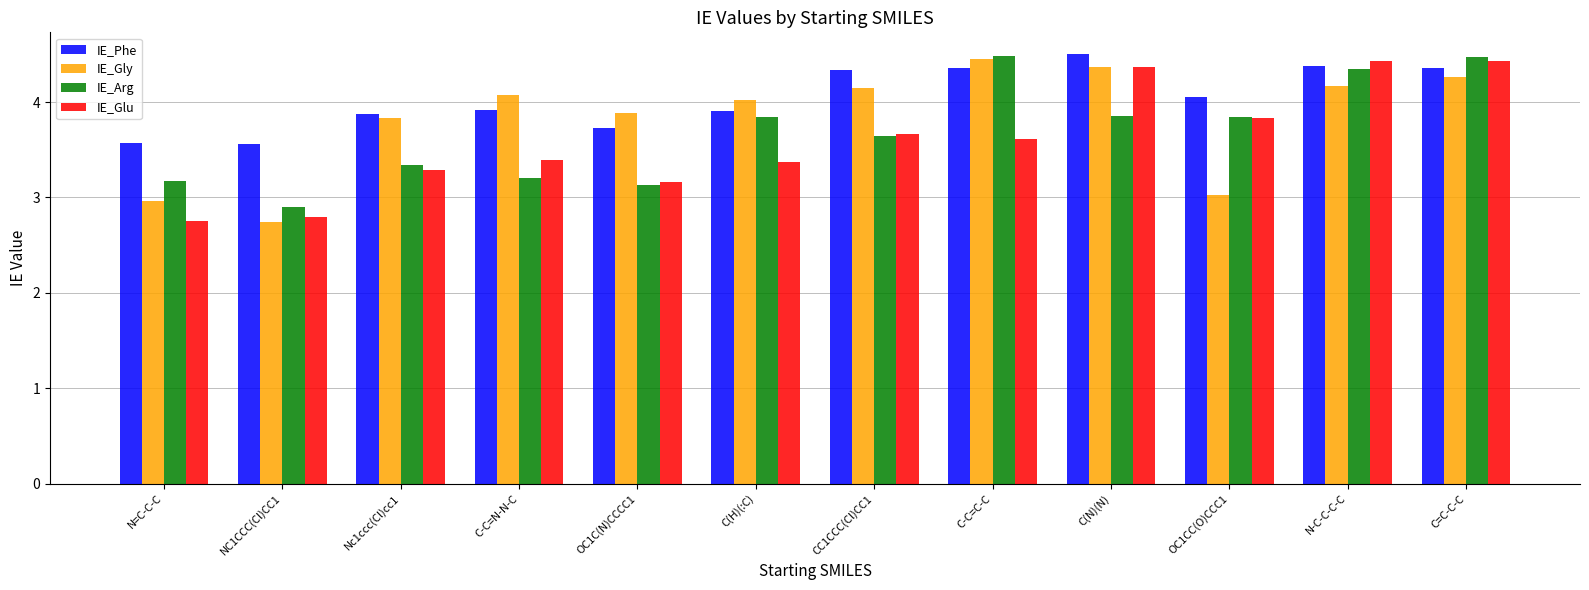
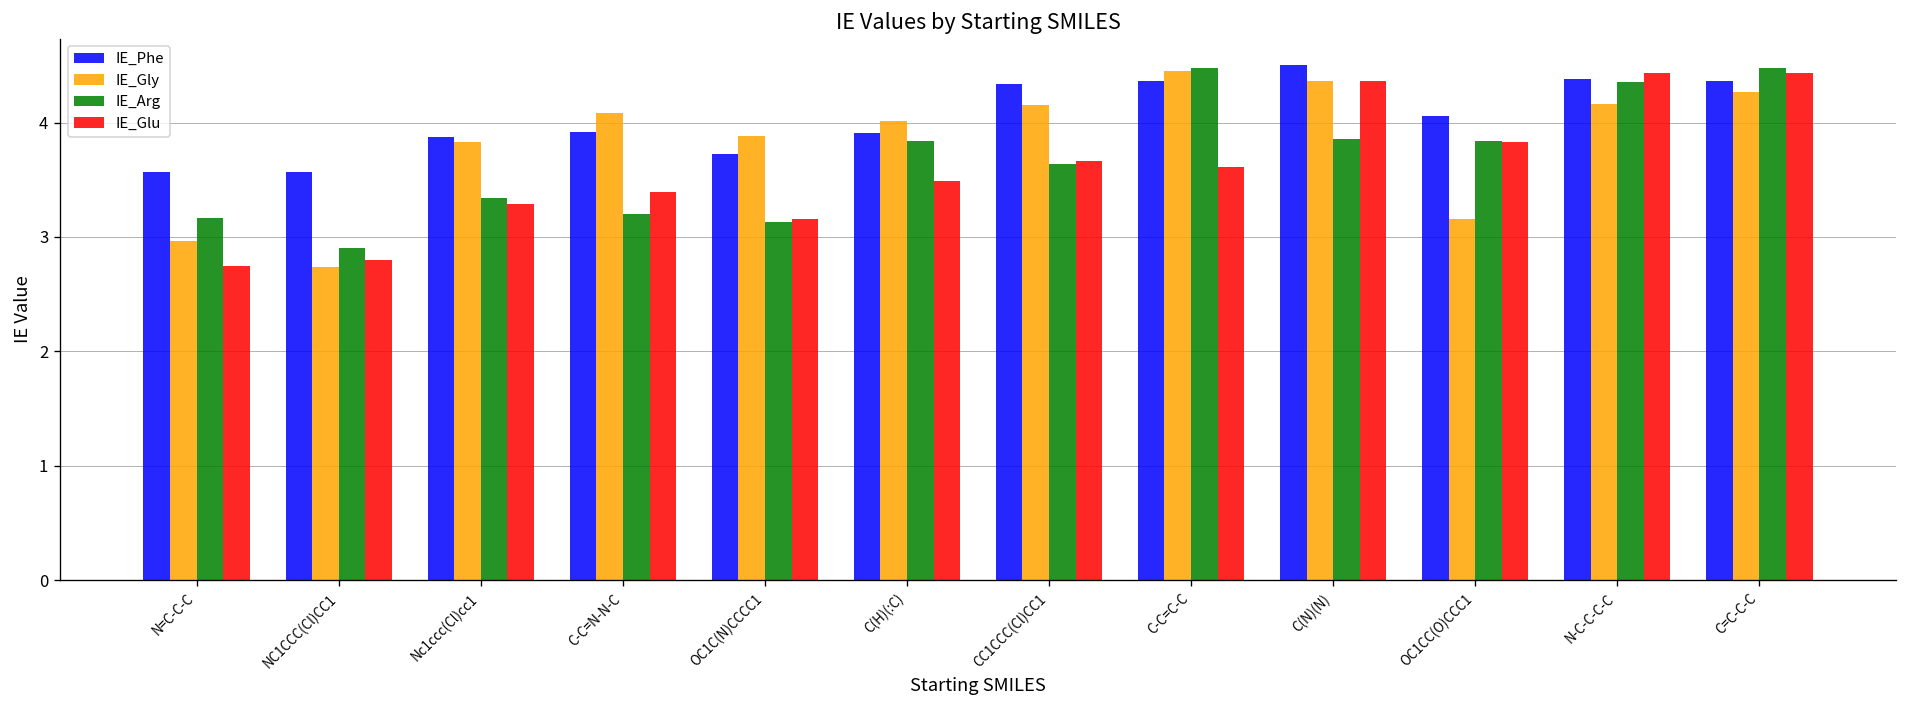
  {
    "IE_Phe": {
      "N=C-C-C": 3.6,
      "NC1CCC(Cl)CC1": 3.6,
      "Nc1ccc(Cl)cc1": 3.9,
      "C-C=N-N-C": 3.9,
      "OC1C(N)CCCC1": 3.7,
      "C(H)(:C)": 3.9,
      "CC1CCC(Cl)CC1": 4.3,
      "C-C=C-C": 4.4,
      "C(N)(N)": 4.5,
      "OC1CC(O)CCC1": 4.1,
      "N-C-C-C-C": 4.4,
      "C=C-C-C": 4.4
    },
    "IE_Gly": {
      "N=C-C-C": 3.0,
      "NC1CCC(Cl)CC1": 2.7,
      "Nc1ccc(Cl)cc1": 3.8,
      "C-C=N-N-C": 4.1,
      "OC1C(N)CCCC1": 3.9,
      "C(H)(:C)": 4.0,
      "CC1CCC(Cl)CC1": 4.2,
      "C-C=C-C": 4.5,
      "C(N)(N)": 4.4,
-     "OC1CC(O)CCC1": 3.0,
+     "OC1CC(O)CCC1": 3.2,
      "N-C-C-C-C": 4.2,
      "C=C-C-C": 4.3
    },
    "IE_Arg": {
      "N=C-C-C": 3.2,
      "NC1CCC(Cl)CC1": 2.9,
      "Nc1ccc(Cl)cc1": 3.3,
      "C-C=N-N-C": 3.2,
      "OC1C(N)CCCC1": 3.1,
      "C(H)(:C)": 3.8,
      "CC1CCC(Cl)CC1": 3.6,
      "C-C=C-C": 4.5,
      "C(N)(N)": 3.9,
      "OC1CC(O)CCC1": 3.8,
      "N-C-C-C-C": 4.4,
      "C=C-C-C": 4.5
    },
    "IE_Glu": {
      "N=C-C-C": 2.7,
      "NC1CCC(Cl)CC1": 2.8,
      "Nc1ccc(Cl)cc1": 3.3,
      "C-C=N-N-C": 3.4,
      "OC1C(N)CCCC1": 3.2,
-     "C(H)(:C)": 3.4,
+     "C(H)(:C)": 3.5,
      "CC1CCC(Cl)CC1": 3.7,
      "C-C=C-C": 3.6,
      "C(N)(N)": 4.4,
      "OC1CC(O)CCC1": 3.8,
      "N-C-C-C-C": 4.4,
      "C=C-C-C": 4.4
    }
  }
